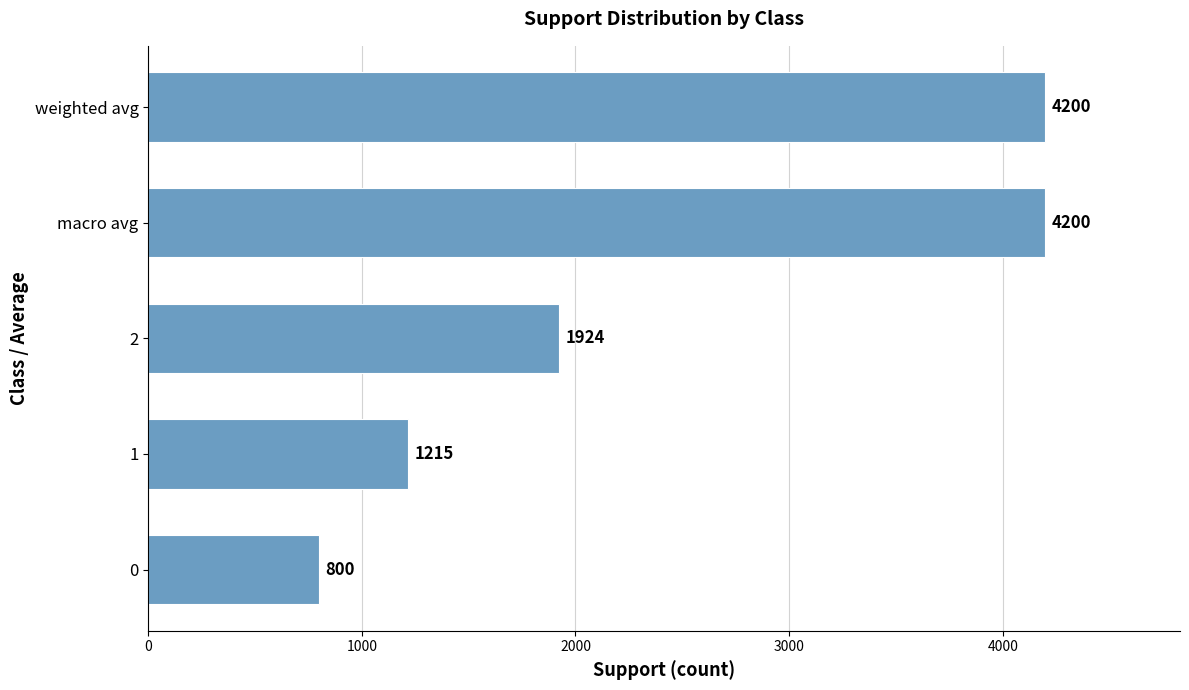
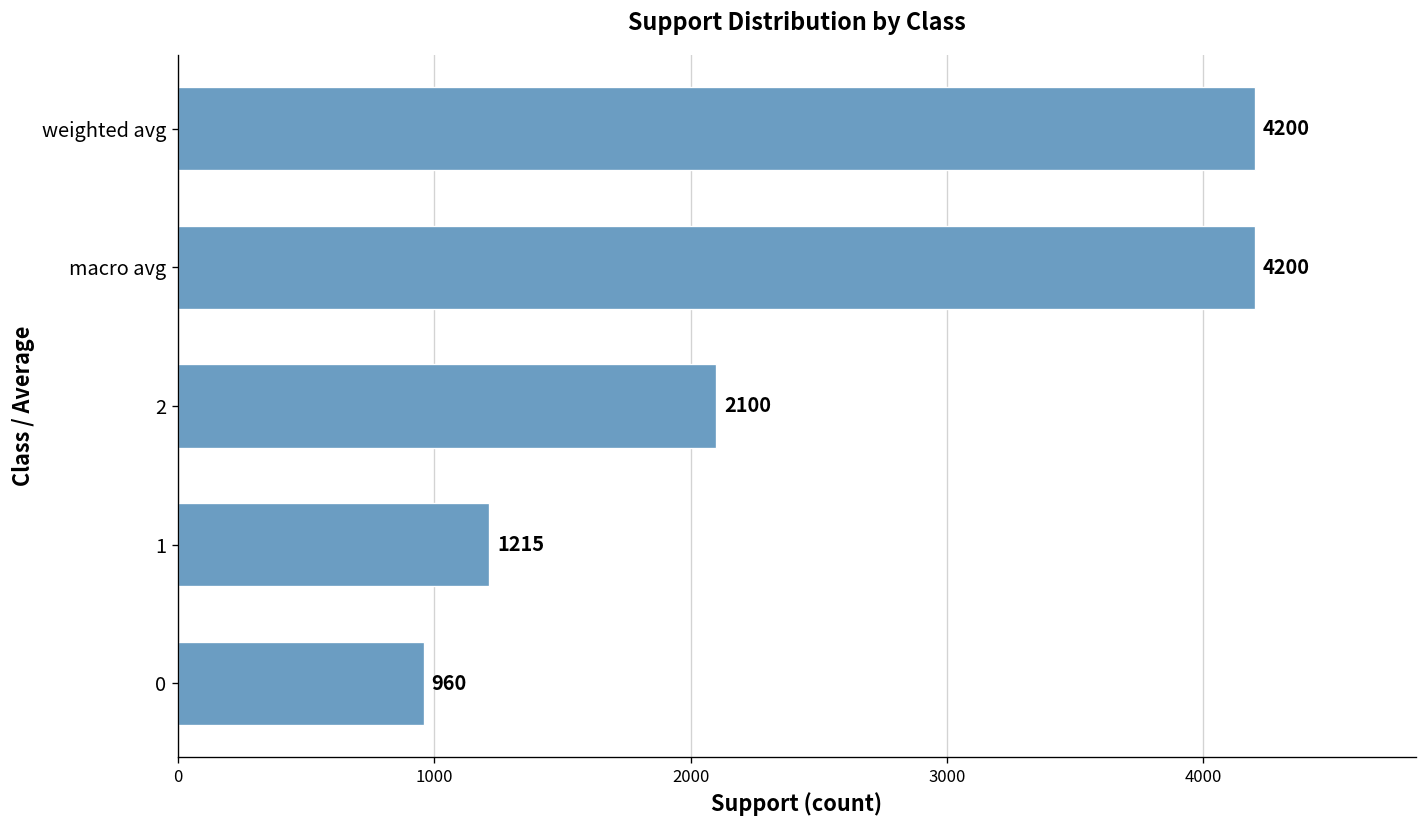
  {
    "weighted avg": 4200,
    "macro avg": 4200,
-   "2": 1924,
+   "2": 2100,
    "1": 1215,
-   "0": 800
+   "0": 960
  }
